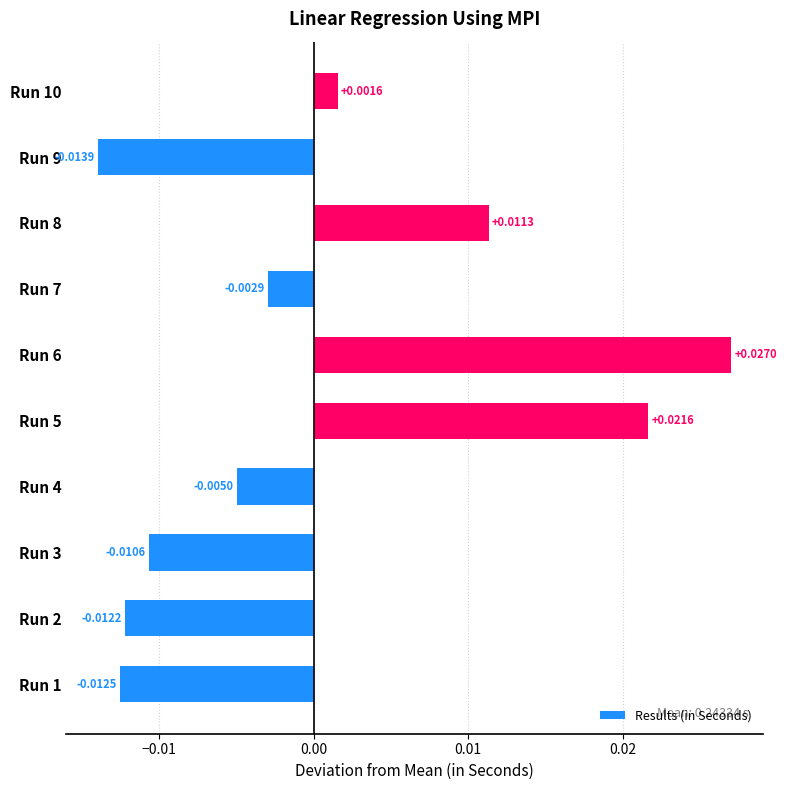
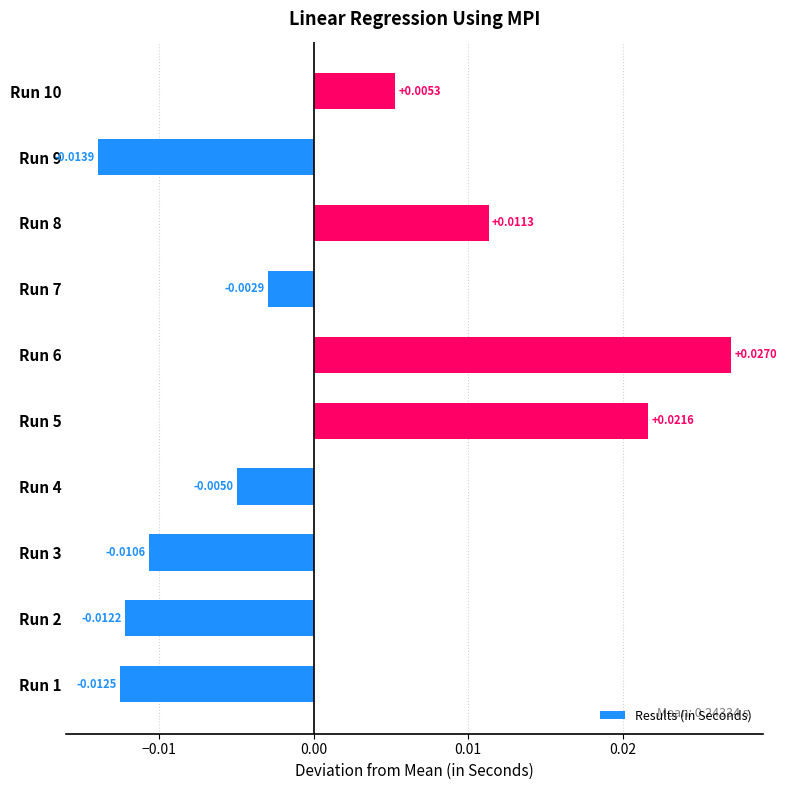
  {
-   "Run 10": "+0.0016",
+   "Run 10": "+0.0053",
    "Run 9": "-0.0139",
    "Run 8": "+0.0113",
    "Run 7": "-0.0029",
    "Run 6": "+0.0270",
    "Run 5": "+0.0216",
    "Run 4": "-0.0050",
    "Run 3": "-0.0106",
    "Run 2": "-0.0122",
    "Run 1": "-0.0125"
  }
